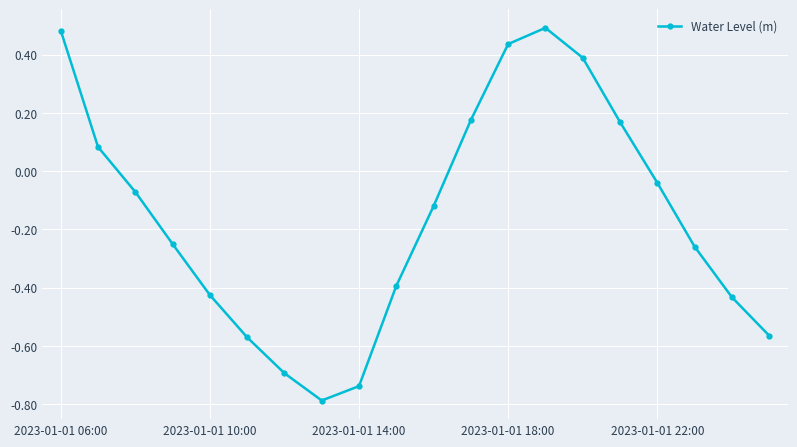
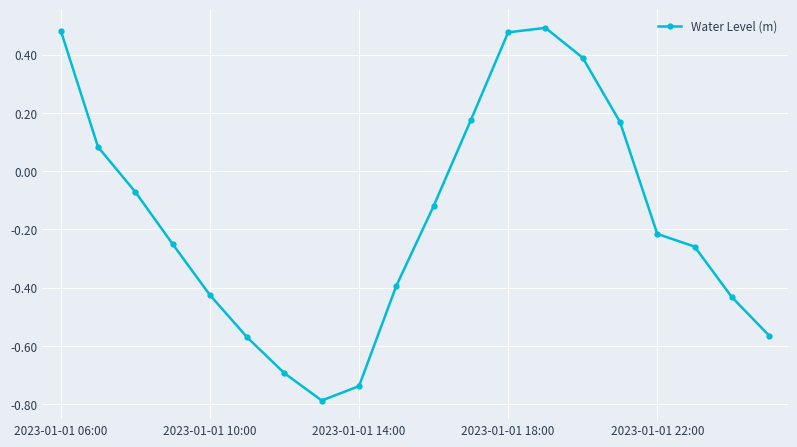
  {
    "2023-01-01 06:00": 0.48,
    "2023-01-01 10:00": -0.43,
    "2023-01-01 14:00": -0.74,
-   "2023-01-01 18:00": 0.44,
-   "2023-01-01 22:00": -0.04
+   "2023-01-01 18:00": 0.48,
+   "2023-01-01 22:00": -0.22
  }
